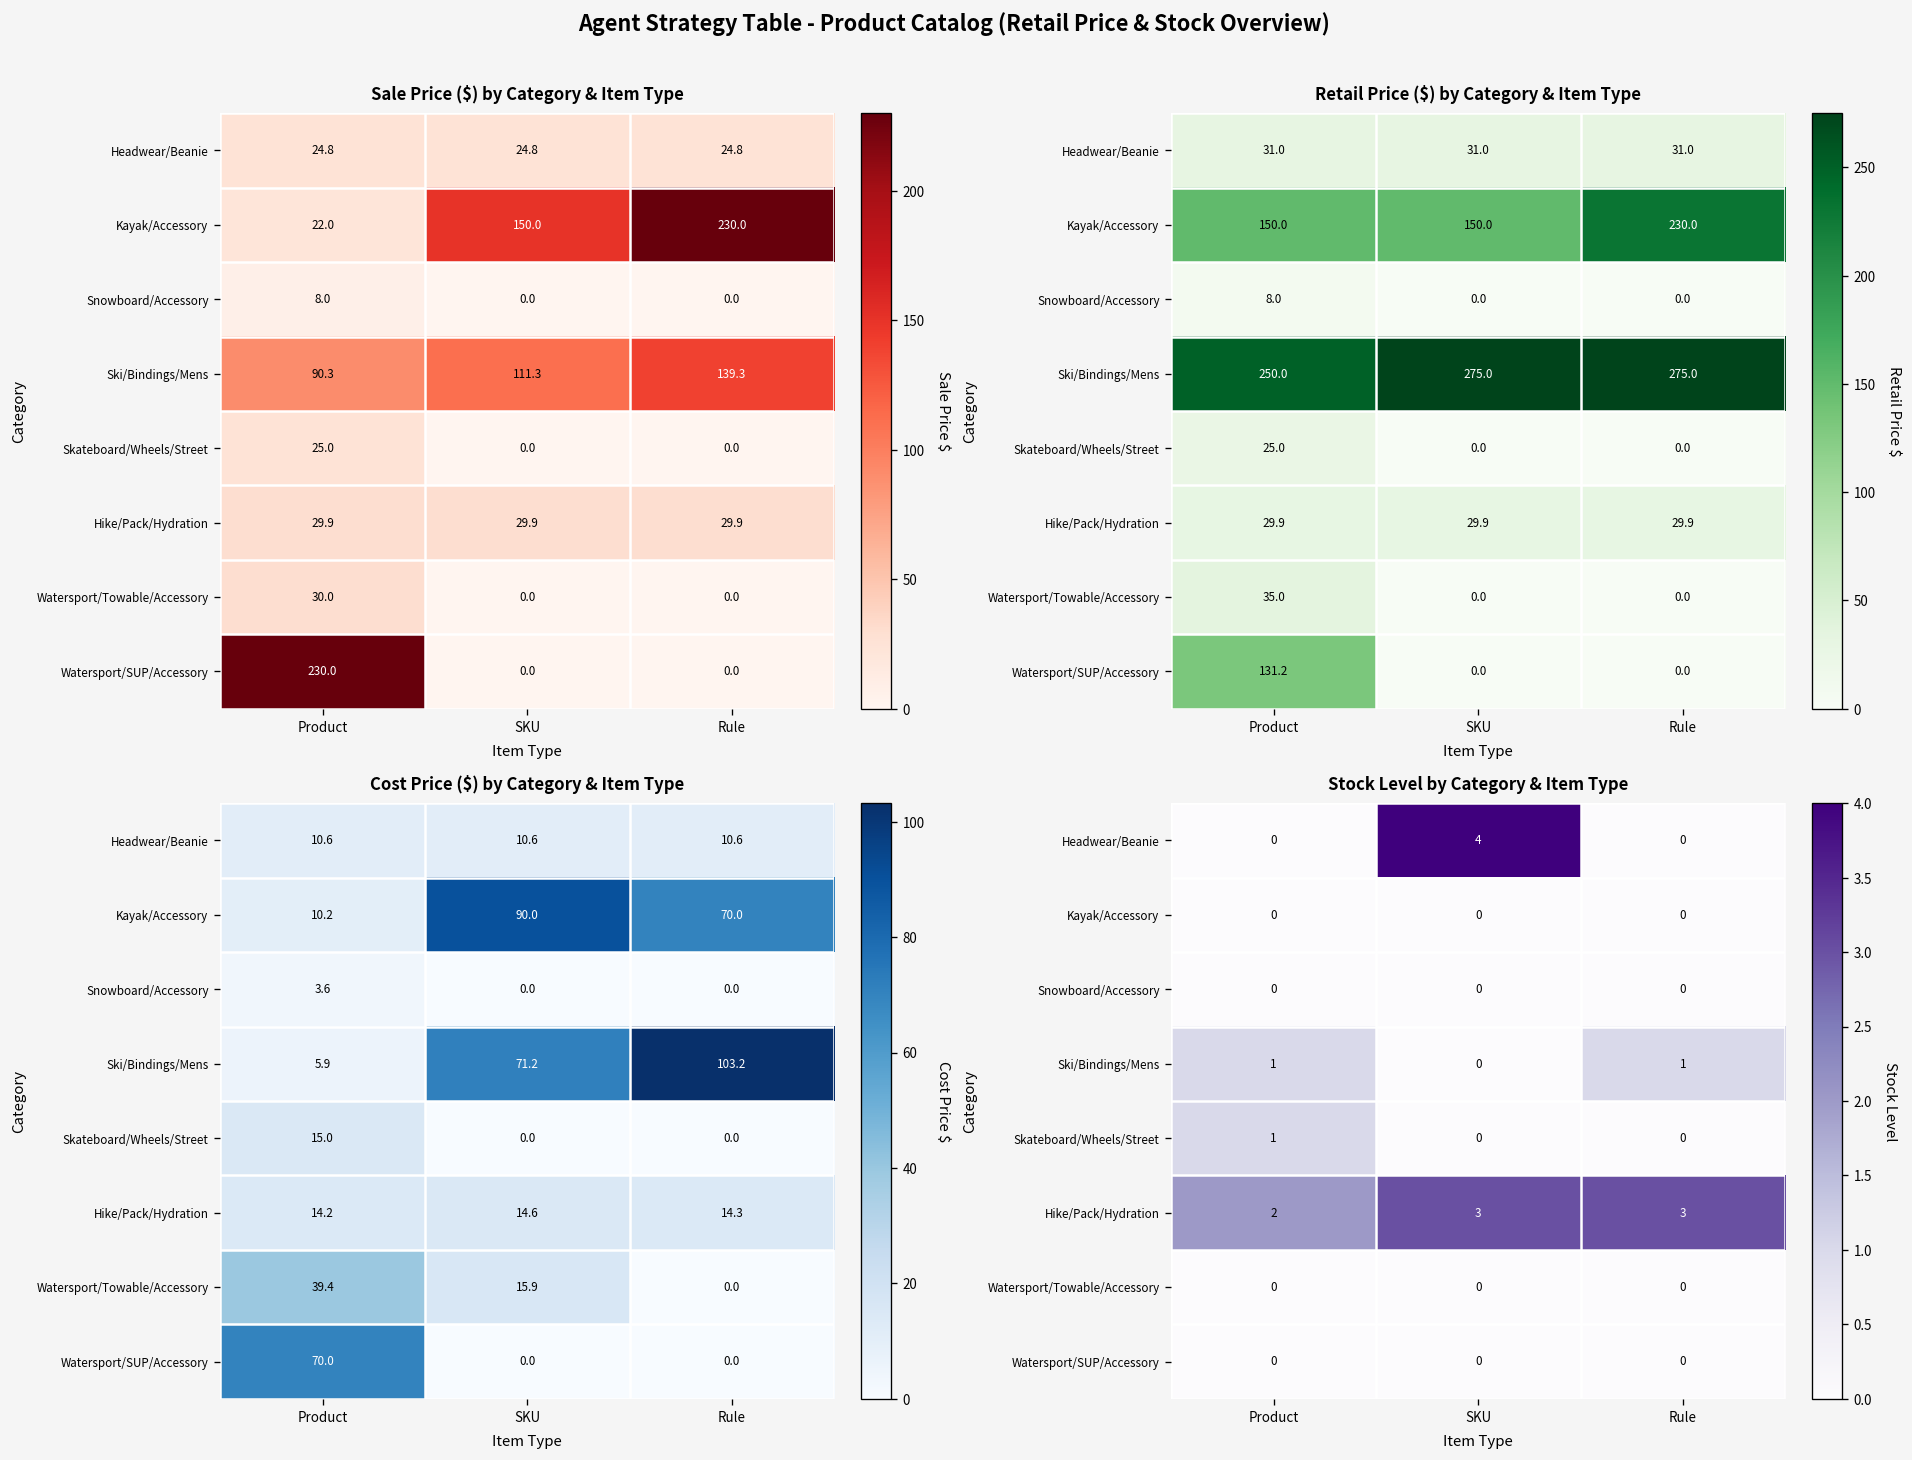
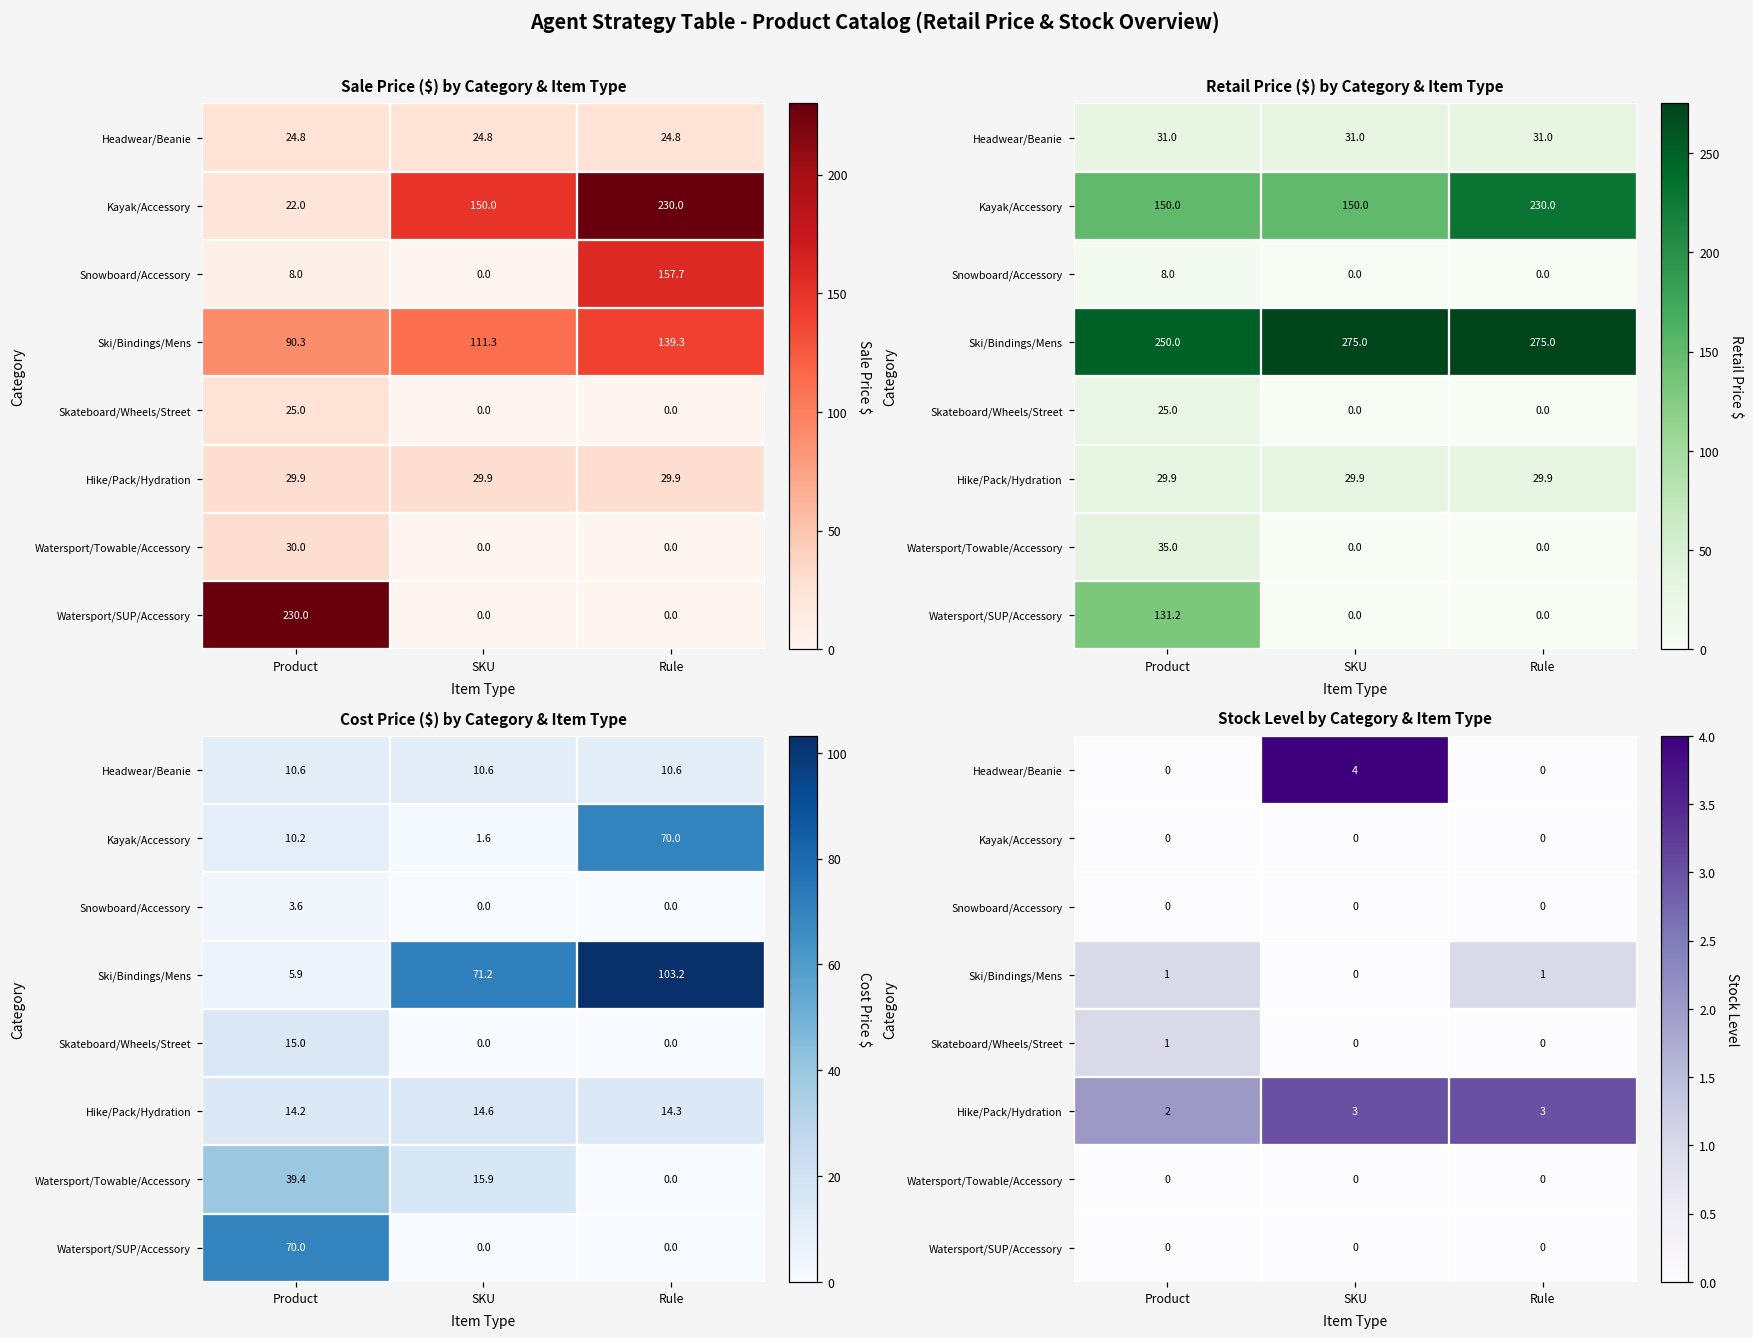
  {
    "Sale Price ($) by Category & Item Type": {
      "Headwear/Beanie": {
        "Product": 24.8,
        "SKU": 24.8,
        "Rule": 24.8
      },
      "Kayak/Accessory": {
        "Product": 22.0,
        "SKU": 150.0,
        "Rule": 230.0
      },
      "Snowboard/Accessory": {
        "Product": 8.0,
        "SKU": 0.0,
-       "Rule": 0.0
+       "Rule": 157.7
      },
      "Ski/Bindings/Mens": {
        "Product": 90.3,
        "SKU": 111.3,
        "Rule": 139.3
      },
      "Skateboard/Wheels/Street": {
        "Product": 25.0,
        "SKU": 0.0,
        "Rule": 0.0
      },
      "Hike/Pack/Hydration": {
        "Product": 29.9,
        "SKU": 29.9,
        "Rule": 29.9
      },
      "Watersport/Towable/Accessory": {
        "Product": 30.0,
        "SKU": 0.0,
        "Rule": 0.0
      },
      "Watersport/SUP/Accessory": {
        "Product": 230.0,
        "SKU": 0.0,
        "Rule": 0.0
      }
    },
    "Retail Price ($) by Category & Item Type": {
      "Headwear/Beanie": {
        "Product": 31.0,
        "SKU": 31.0,
        "Rule": 31.0
      },
      "Kayak/Accessory": {
        "Product": 150.0,
        "SKU": 150.0,
        "Rule": 230.0
      },
      "Snowboard/Accessory": {
        "Product": 8.0,
        "SKU": 0.0,
        "Rule": 0.0
      },
      "Ski/Bindings/Mens": {
        "Product": 250.0,
        "SKU": 275.0,
        "Rule": 275.0
      },
      "Skateboard/Wheels/Street": {
        "Product": 25.0,
        "SKU": 0.0,
        "Rule": 0.0
      },
      "Hike/Pack/Hydration": {
        "Product": 29.9,
        "SKU": 29.9,
        "Rule": 29.9
      },
      "Watersport/Towable/Accessory": {
        "Product": 35.0,
        "SKU": 0.0,
        "Rule": 0.0
      },
      "Watersport/SUP/Accessory": {
        "Product": 131.2,
        "SKU": 0.0,
        "Rule": 0.0
      }
    },
    "Cost Price ($) by Category & Item Type": {
      "Headwear/Beanie": {
        "Product": 10.6,
        "SKU": 10.6,
        "Rule": 10.6
      },
      "Kayak/Accessory": {
        "Product": 10.2,
-       "SKU": 90.0,
+       "SKU": 1.6,
        "Rule": 70.0
      },
      "Snowboard/Accessory": {
        "Product": 3.6,
        "SKU": 0.0,
        "Rule": 0.0
      },
      "Ski/Bindings/Mens": {
        "Product": 5.9,
        "SKU": 71.2,
        "Rule": 103.2
      },
      "Skateboard/Wheels/Street": {
        "Product": 15.0,
        "SKU": 0.0,
        "Rule": 0.0
      },
      "Hike/Pack/Hydration": {
        "Product": 14.2,
        "SKU": 14.6,
        "Rule": 14.3
      },
      "Watersport/Towable/Accessory": {
        "Product": 39.4,
        "SKU": 15.9,
        "Rule": 0.0
      },
      "Watersport/SUP/Accessory": {
        "Product": 70.0,
        "SKU": 0.0,
        "Rule": 0.0
      }
    },
    "Stock Level by Category & Item Type": {
      "Headwear/Beanie": {
        "Product": 0,
        "SKU": 4,
        "Rule": 0
      },
      "Kayak/Accessory": {
        "Product": 0,
        "SKU": 0,
        "Rule": 0
      },
      "Snowboard/Accessory": {
        "Product": 0,
        "SKU": 0,
        "Rule": 0
      },
      "Ski/Bindings/Mens": {
        "Product": 1,
        "SKU": 0,
        "Rule": 1
      },
      "Skateboard/Wheels/Street": {
        "Product": 1,
        "SKU": 0,
        "Rule": 0
      },
      "Hike/Pack/Hydration": {
        "Product": 2,
        "SKU": 3,
        "Rule": 3
      },
      "Watersport/Towable/Accessory": {
        "Product": 0,
        "SKU": 0,
        "Rule": 0
      },
      "Watersport/SUP/Accessory": {
        "Product": 0,
        "SKU": 0,
        "Rule": 0
      }
    }
  }
